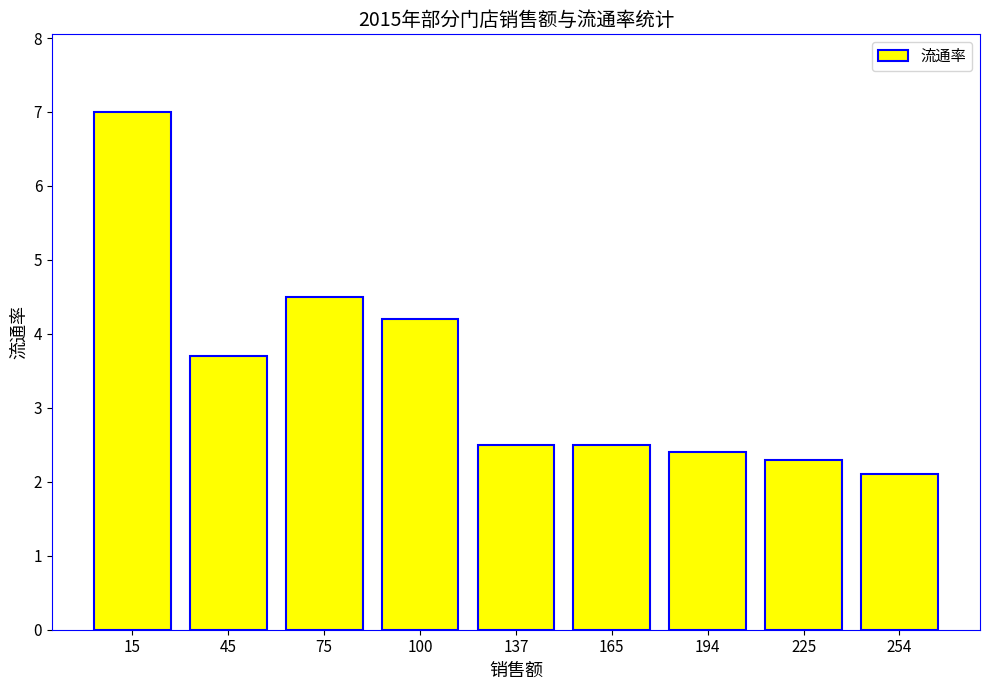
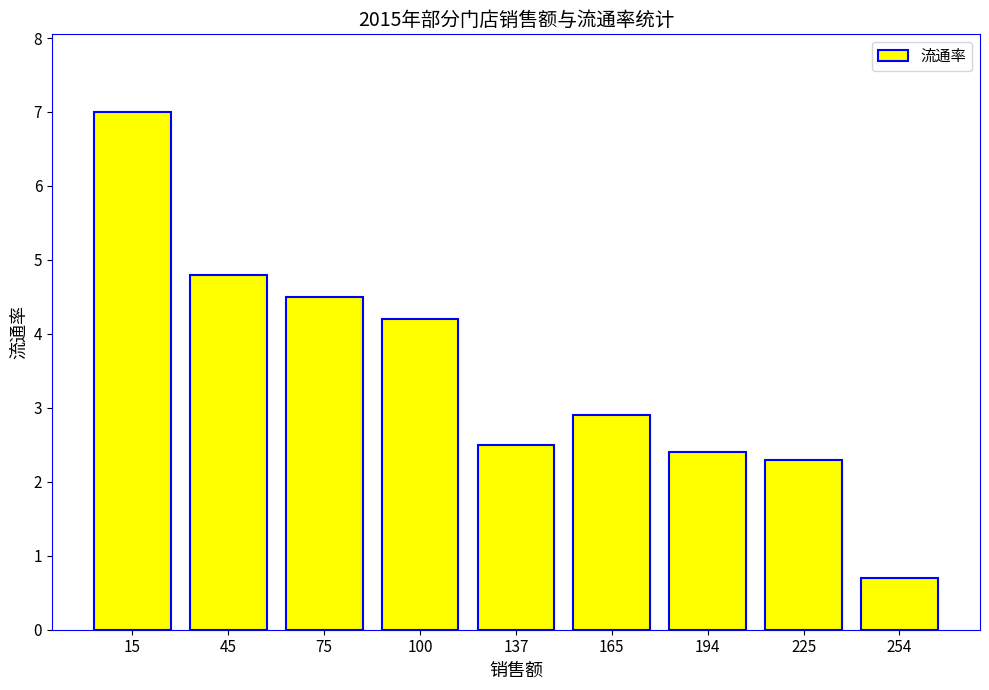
  {
    "15": 7.0,
-   "45": 3.7,
+   "45": 4.8,
    "75": 4.5,
    "100": 4.2,
    "137": 2.5,
-   "165": 2.5,
+   "165": 2.9,
    "194": 2.4,
    "225": 2.3,
-   "254": 2.1
+   "254": 0.7
  }
